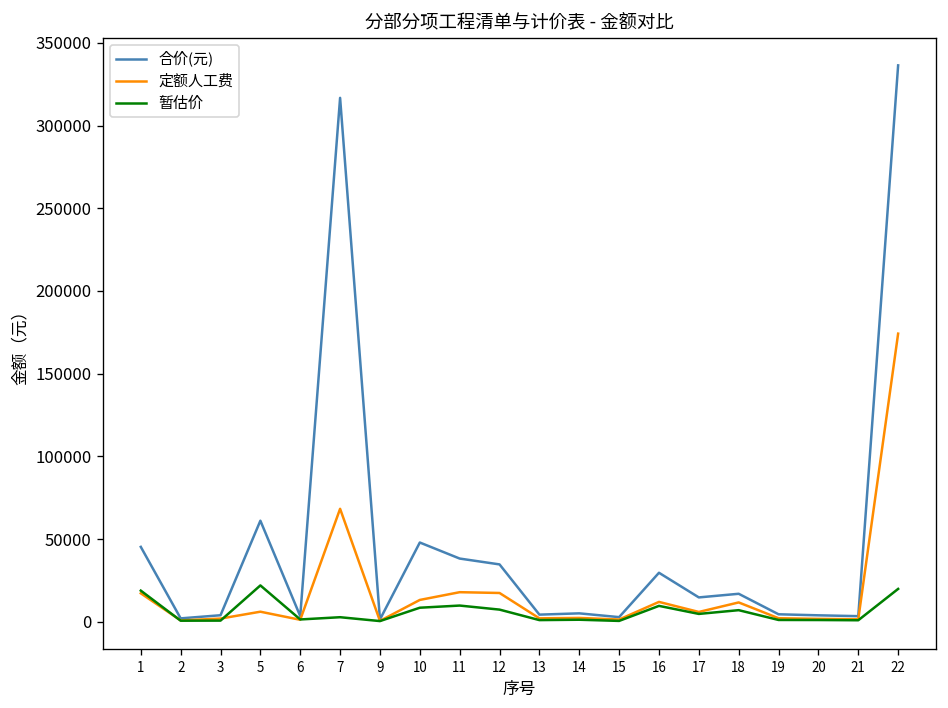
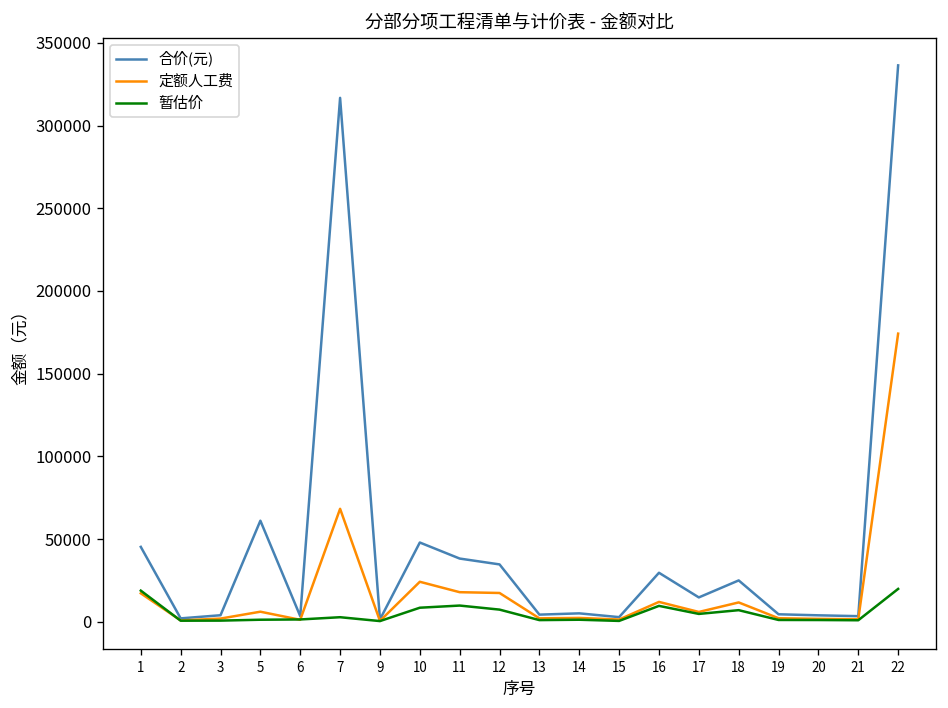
  {
    "合价(元)": {
      "1": 45000,
      "3": 4000,
      "5": 61000,
      "6": 4000,
      "7": 317000,
      "10": 48000,
      "11": 38000,
      "12": 35000,
      "13": 4000,
      "14": 5000,
      "16": 30000,
      "17": 15000,
-     "18": 17000,
+     "18": 25000,
      "19": 5000,
      "20": 4000,
      "21": 4000,
      "22": 336000
    },
    "定额人工费": {
      "5": 6000,
      "7": 68000,
-     "10": 13000,
+     "10": 24000,
      "11": 18000,
      "12": 18000,
      "16": 12000,
      "18": 12000,
      "22": 174000
    },
    "暂估价": {
-     "5": 22000,
+     "5": 1000,
      "7": 3000,
      "10": 9000,
      "11": 10000,
      "12": 7000,
      "16": 10000,
      "18": 7000,
      "22": 20000
    }
  }
